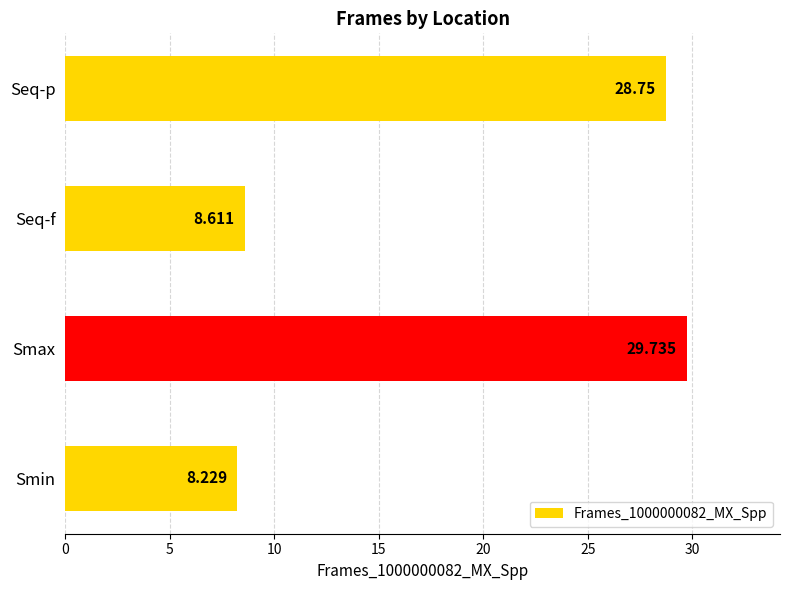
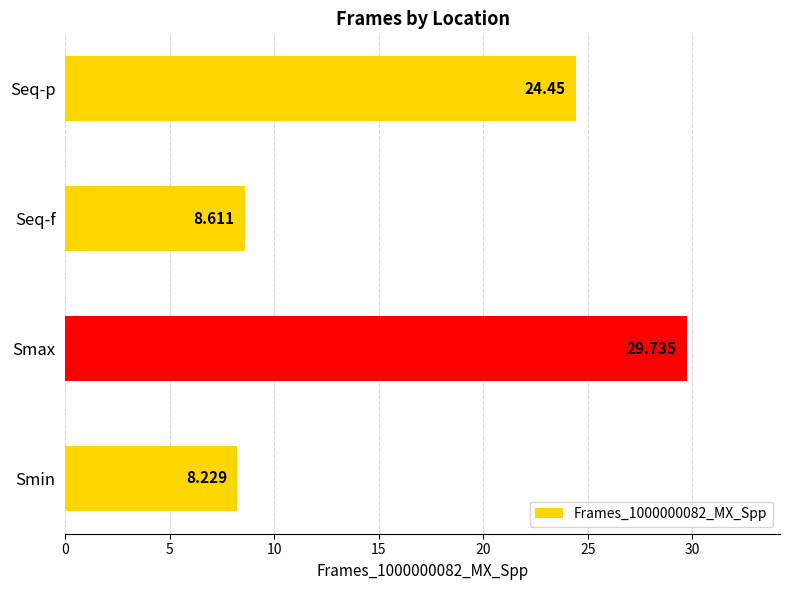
  {
-   "Seq-p": 28.75,
+   "Seq-p": 24.45,
    "Seq-f": 8.611,
    "Smax": 29.735,
    "Smin": 8.229
  }
